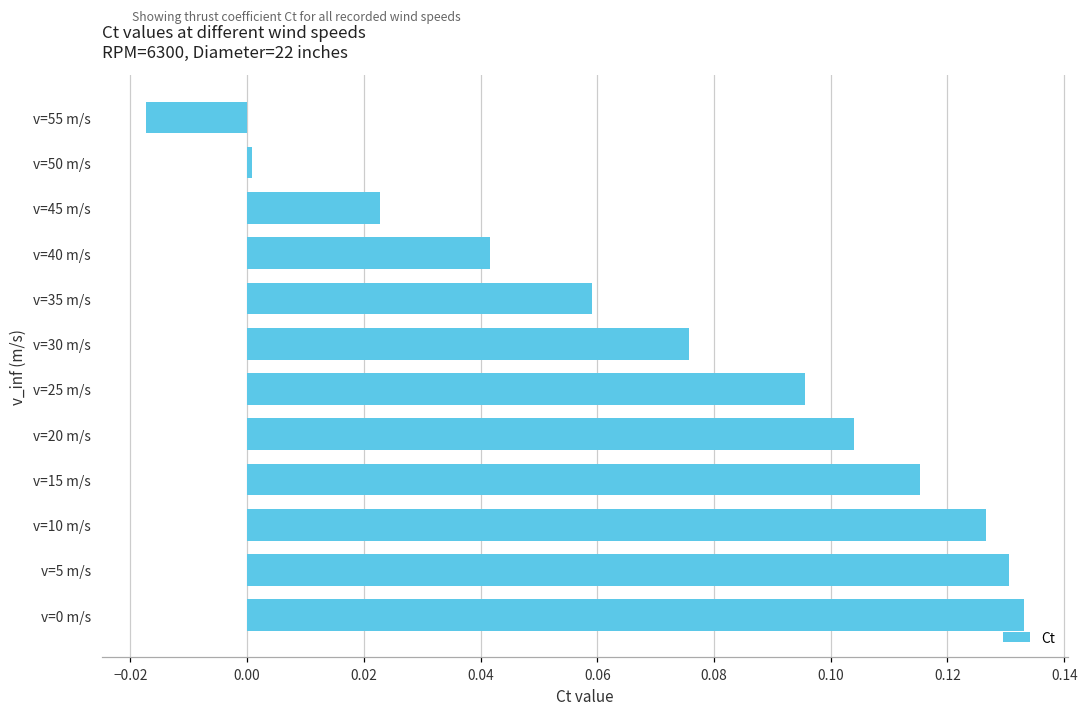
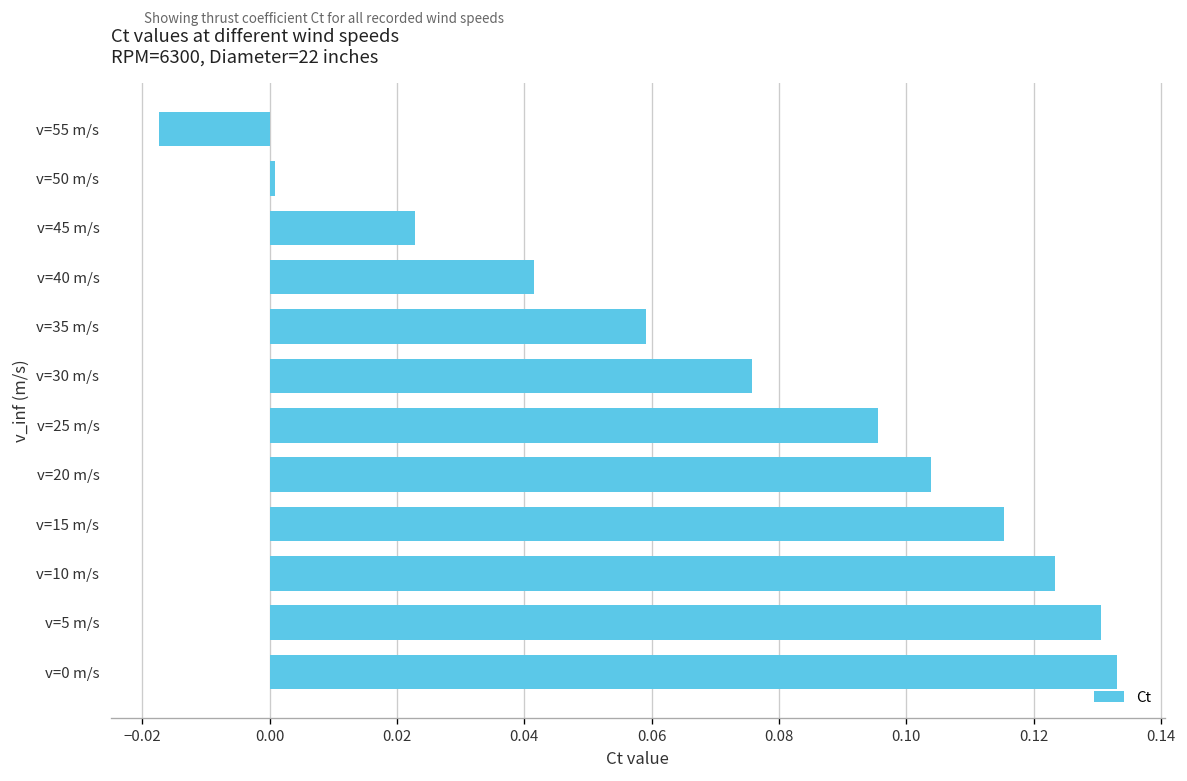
  {
    "v=55 m/s": -0.017,
    "v=50 m/s": 0.001,
    "v=45 m/s": 0.023,
    "v=40 m/s": 0.042,
    "v=35 m/s": 0.059,
    "v=30 m/s": 0.076,
    "v=25 m/s": 0.096,
    "v=20 m/s": 0.104,
    "v=15 m/s": 0.115,
-   "v=10 m/s": 0.127,
+   "v=10 m/s": 0.123,
    "v=5 m/s": 0.131,
    "v=0 m/s": 0.133
  }
